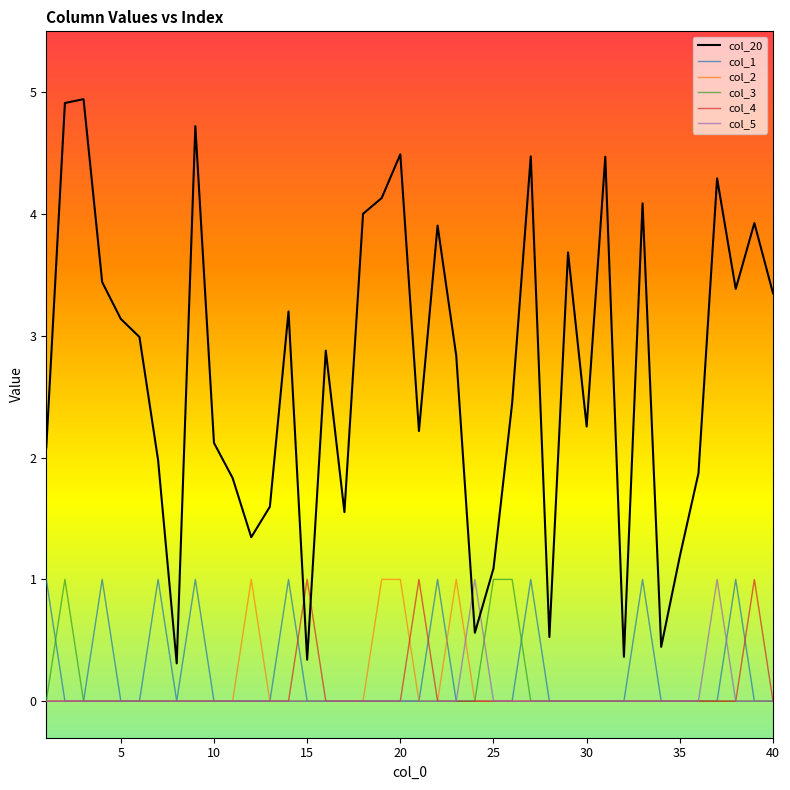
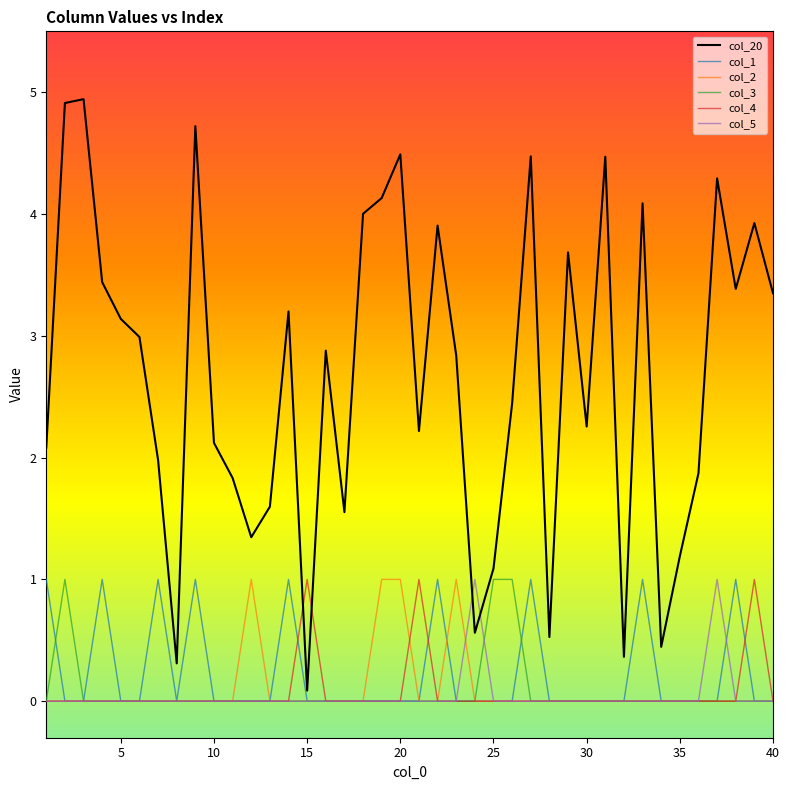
  {
    "col_20": {
      "5": 3.14,
      "10": 2.12,
-     "15": 0.34,
+     "15": 0.09,
      "20": 4.49,
      "25": 1.09,
      "30": 2.26,
      "35": 1.19,
      "40": 3.35
    },
    "col_2": {
      "20": 1.00
    },
    "col_3": {
      "25": 1.00
    },
    "col_4": {
      "15": 1.00
    }
  }
